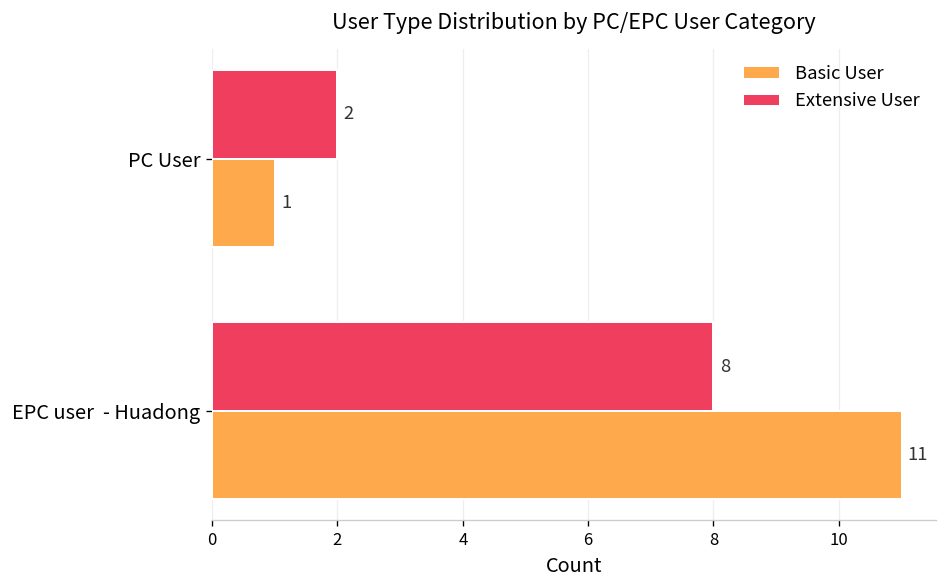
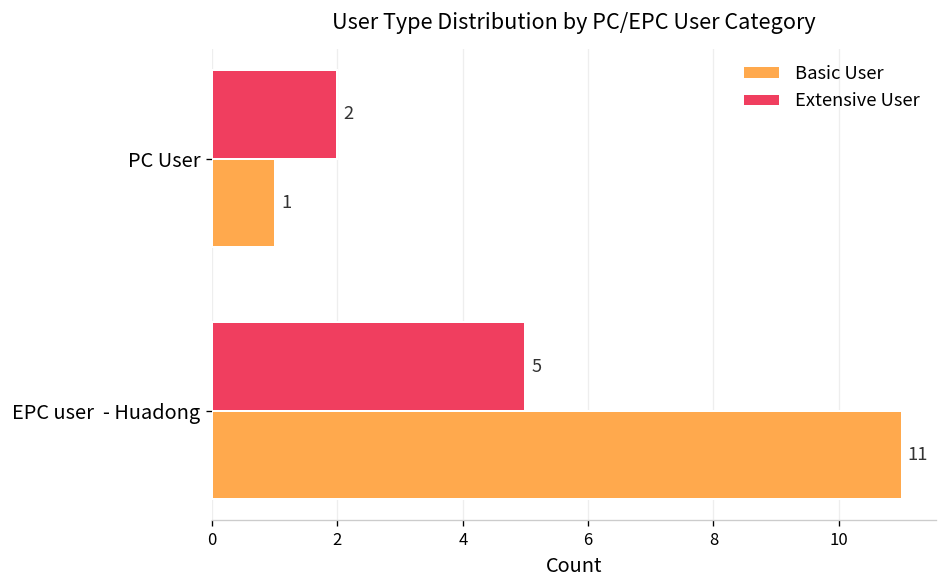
  {
    "Basic User": {
      "PC User": 1,
      "EPC user - Huadong": 11
    },
    "Extensive User": {
      "PC User": 2,
-     "EPC user - Huadong": 8
+     "EPC user - Huadong": 5
    }
  }
